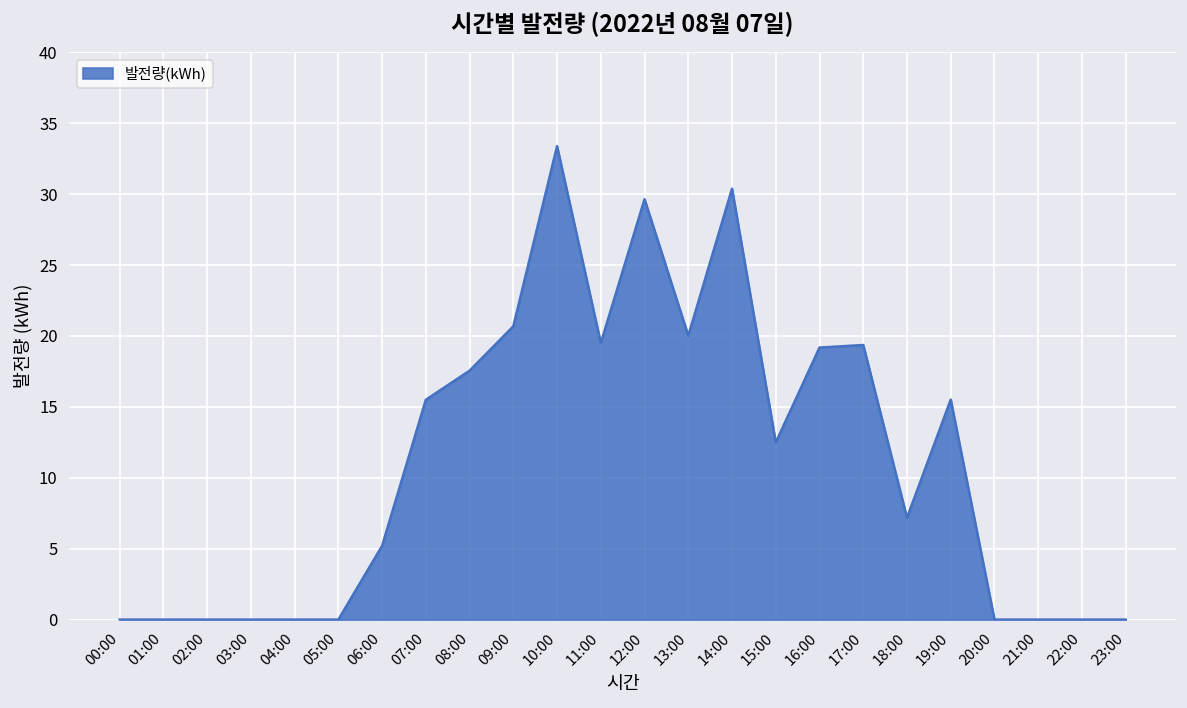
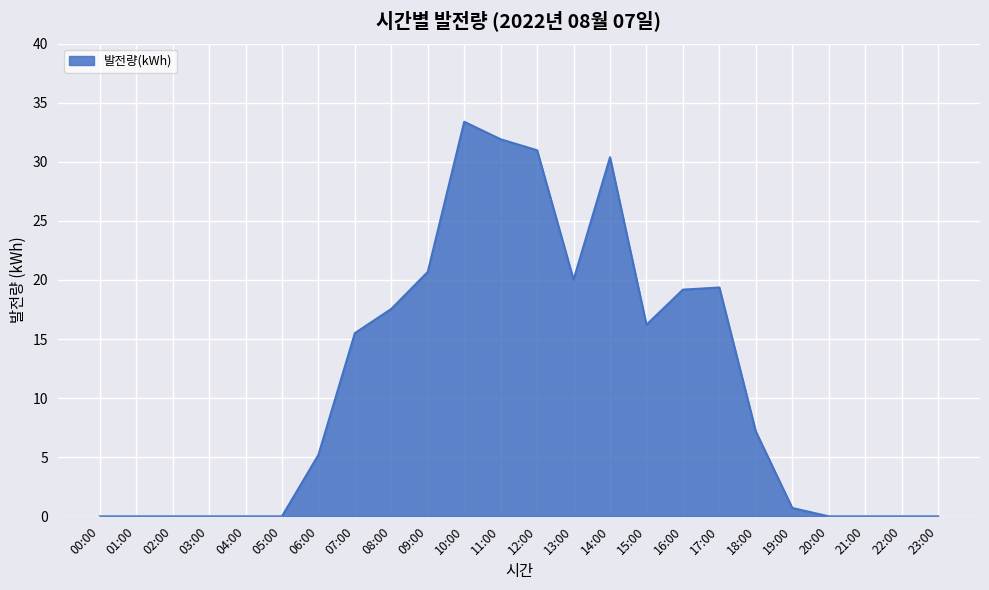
  {
    "00:00": 0.0,
    "01:00": 0.0,
    "02:00": 0.0,
    "03:00": 0.0,
    "04:00": 0.0,
    "05:00": 0.0,
    "06:00": 5.2,
    "07:00": 15.5,
    "08:00": 17.6,
    "09:00": 20.7,
    "10:00": 33.4,
-   "11:00": 19.5,
-   "12:00": 29.6,
+   "11:00": 31.9,
+   "12:00": 31.0,
    "13:00": 20.0,
    "14:00": 30.4,
-   "15:00": 12.5,
+   "15:00": 16.2,
    "16:00": 19.2,
    "17:00": 19.4,
    "18:00": 7.2,
-   "19:00": 15.5,
+   "19:00": 0.7,
    "20:00": 0.0,
    "21:00": 0.0,
    "22:00": 0.0,
    "23:00": 0.0
  }
